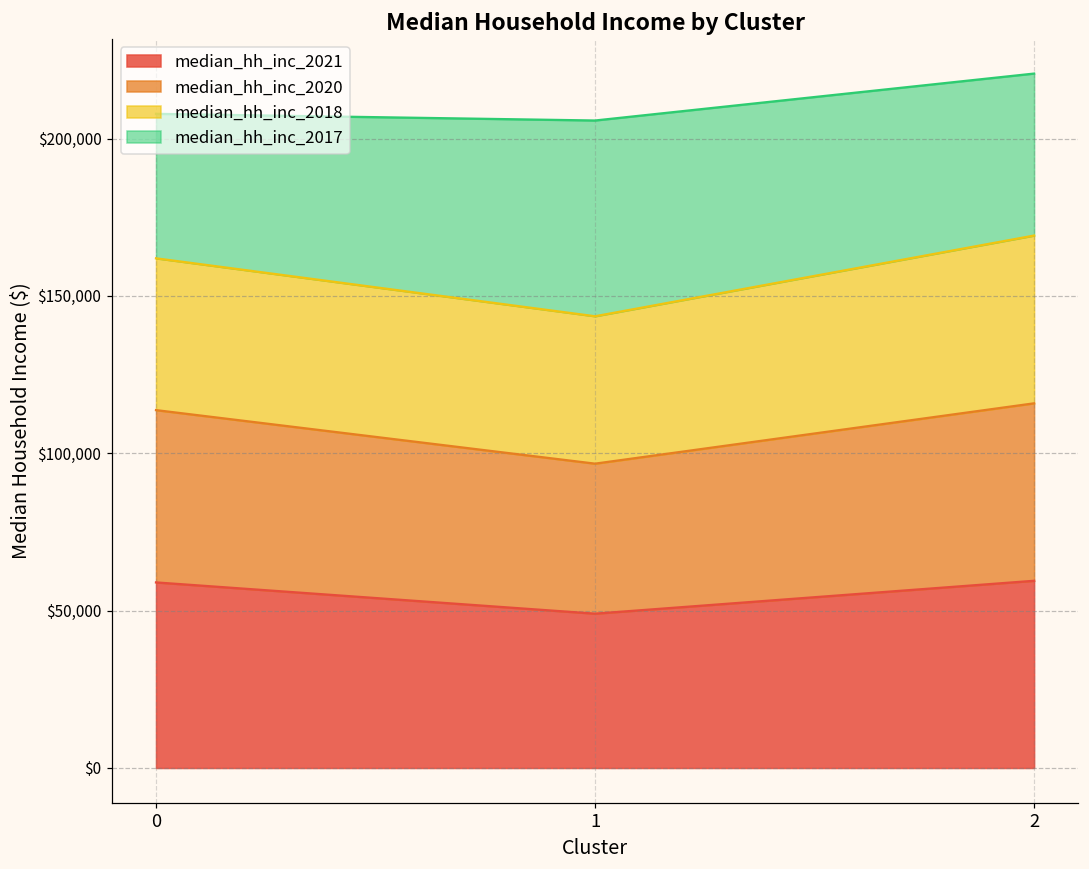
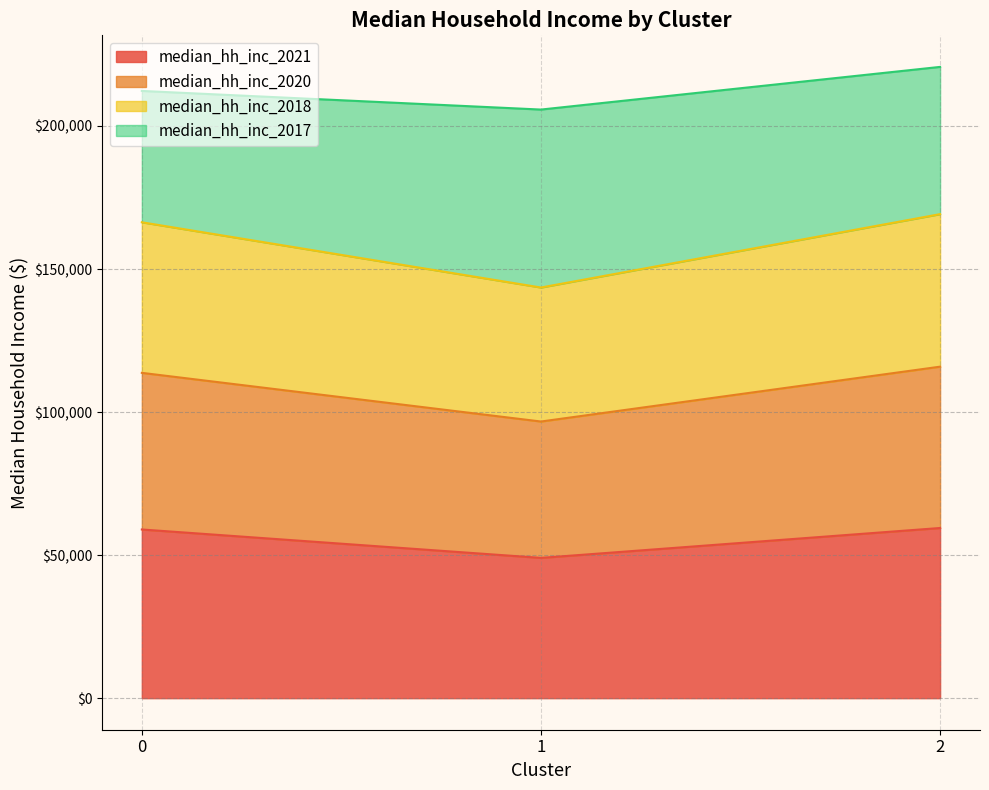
  {
    "median_hh_inc_2018": {
-     "0": "$48,000",
+     "0": "$53,000",
      "1": "$47,000",
      "2": "$53,000"
    },
    "median_hh_inc_2017": {
      "1": "$62,000",
      "2": "$51,000"
    }
  }
